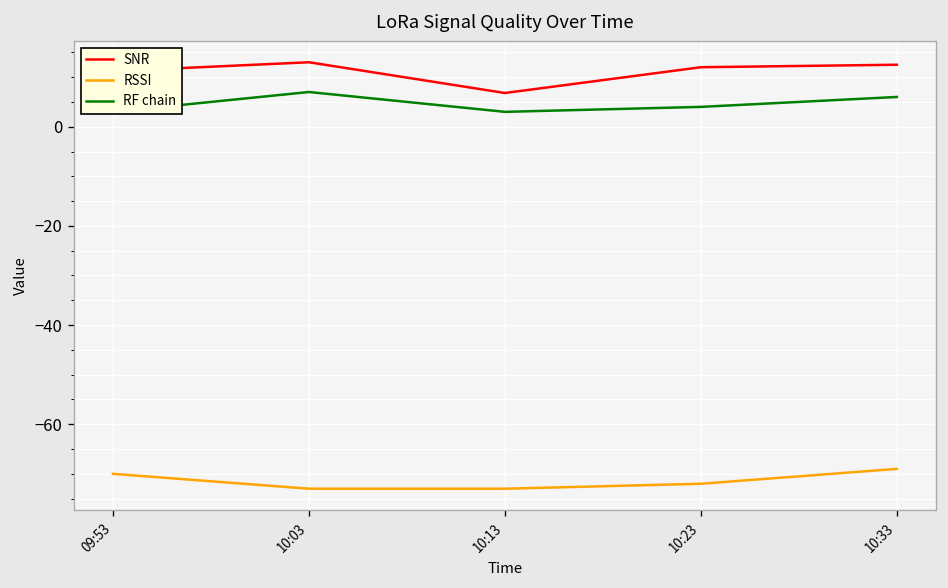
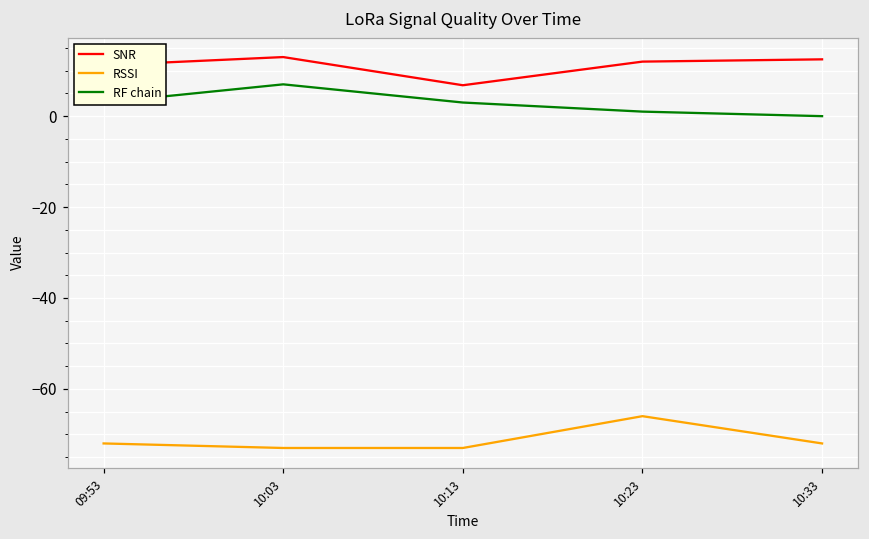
  {
    "SNR": {
      "10:03": 13,
      "10:13": 7,
      "10:23": 12,
      "10:33": 13
    },
    "RSSI": {
-     "09:53": -70,
+     "09:53": -72,
      "10:03": -73,
      "10:13": -73,
-     "10:23": -72,
-     "10:33": -69
+     "10:23": -66,
+     "10:33": -72
    },
    "RF chain": {
      "09:53": 3,
      "10:03": 7,
      "10:13": 3,
-     "10:23": 4,
-     "10:33": 6
+     "10:23": 1,
+     "10:33": 0
    }
  }
